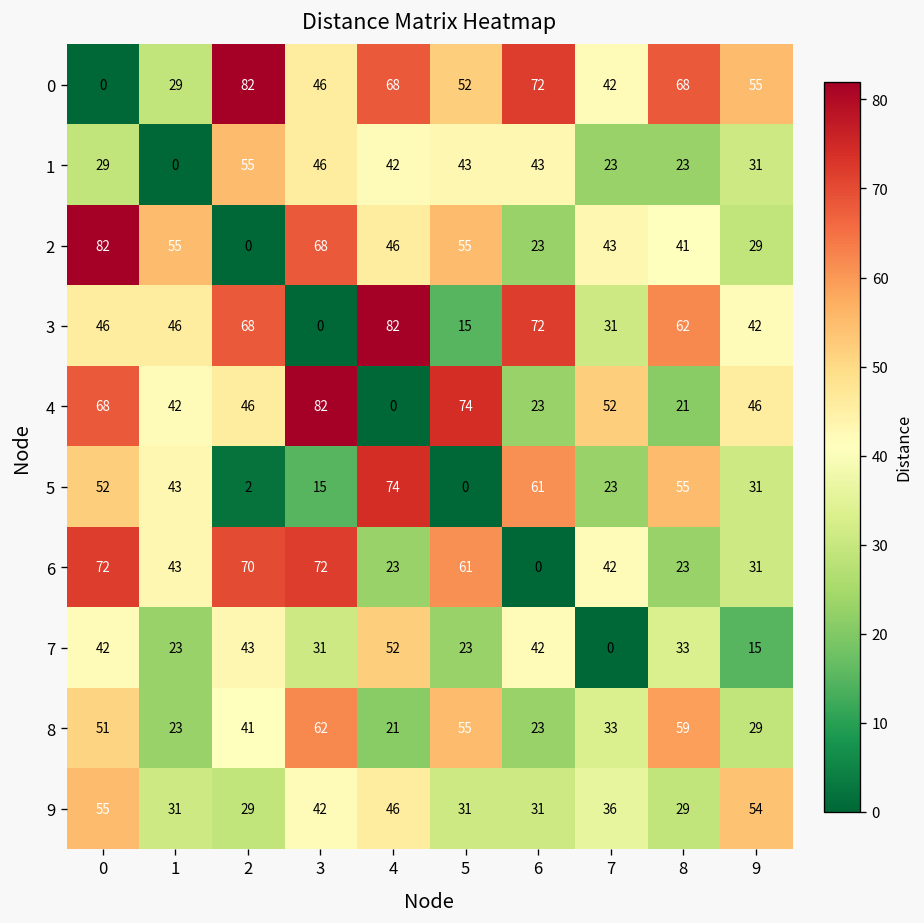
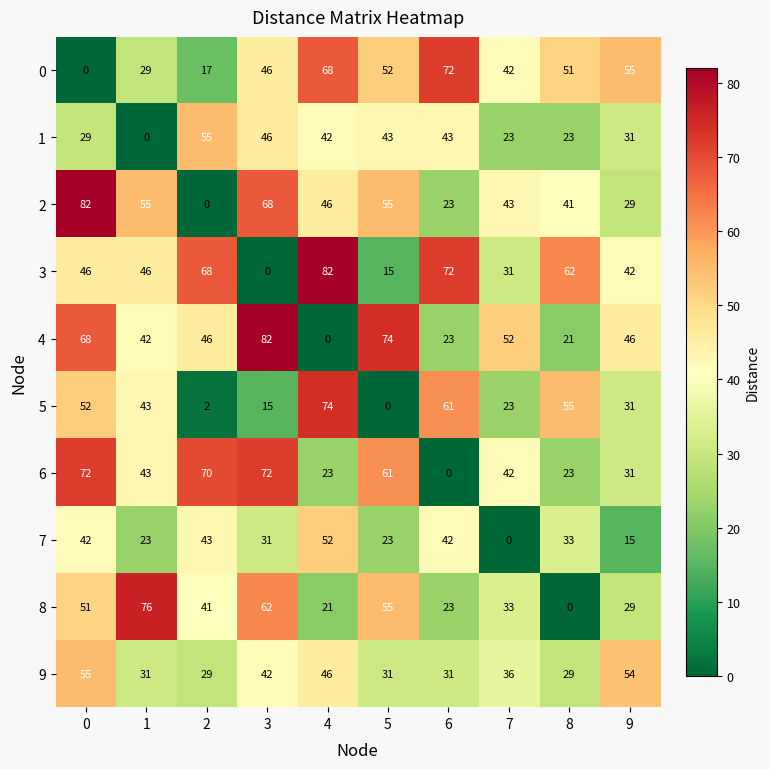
  {
    "0": {
      "0": 0,
      "1": 29,
-     "2": 82,
+     "2": 17,
      "3": 46,
      "4": 68,
      "5": 52,
      "6": 72,
      "7": 42,
-     "8": 68,
+     "8": 51,
      "9": 55
    },
    "1": {
      "0": 29,
      "1": 0,
      "2": 55,
      "3": 46,
      "4": 42,
      "5": 43,
      "6": 43,
      "7": 23,
      "8": 23,
      "9": 31
    },
    "2": {
      "0": 82,
      "1": 55,
      "2": 0,
      "3": 68,
      "4": 46,
      "5": 55,
      "6": 23,
      "7": 43,
      "8": 41,
      "9": 29
    },
    "3": {
      "0": 46,
      "1": 46,
      "2": 68,
      "3": 0,
      "4": 82,
      "5": 15,
      "6": 72,
      "7": 31,
      "8": 62,
      "9": 42
    },
    "4": {
      "0": 68,
      "1": 42,
      "2": 46,
      "3": 82,
      "4": 0,
      "5": 74,
      "6": 23,
      "7": 52,
      "8": 21,
      "9": 46
    },
    "5": {
      "0": 52,
      "1": 43,
      "2": 2,
      "3": 15,
      "4": 74,
      "5": 0,
      "6": 61,
      "7": 23,
      "8": 55,
      "9": 31
    },
    "6": {
      "0": 72,
      "1": 43,
      "2": 70,
      "3": 72,
      "4": 23,
      "5": 61,
      "6": 0,
      "7": 42,
      "8": 23,
      "9": 31
    },
    "7": {
      "0": 42,
      "1": 23,
      "2": 43,
      "3": 31,
      "4": 52,
      "5": 23,
      "6": 42,
      "7": 0,
      "8": 33,
      "9": 15
    },
    "8": {
      "0": 51,
-     "1": 23,
+     "1": 76,
      "2": 41,
      "3": 62,
      "4": 21,
      "5": 55,
      "6": 23,
      "7": 33,
-     "8": 59,
+     "8": 0,
      "9": 29
    },
    "9": {
      "0": 55,
      "1": 31,
      "2": 29,
      "3": 42,
      "4": 46,
      "5": 31,
      "6": 31,
      "7": 36,
      "8": 29,
      "9": 54
    }
  }
